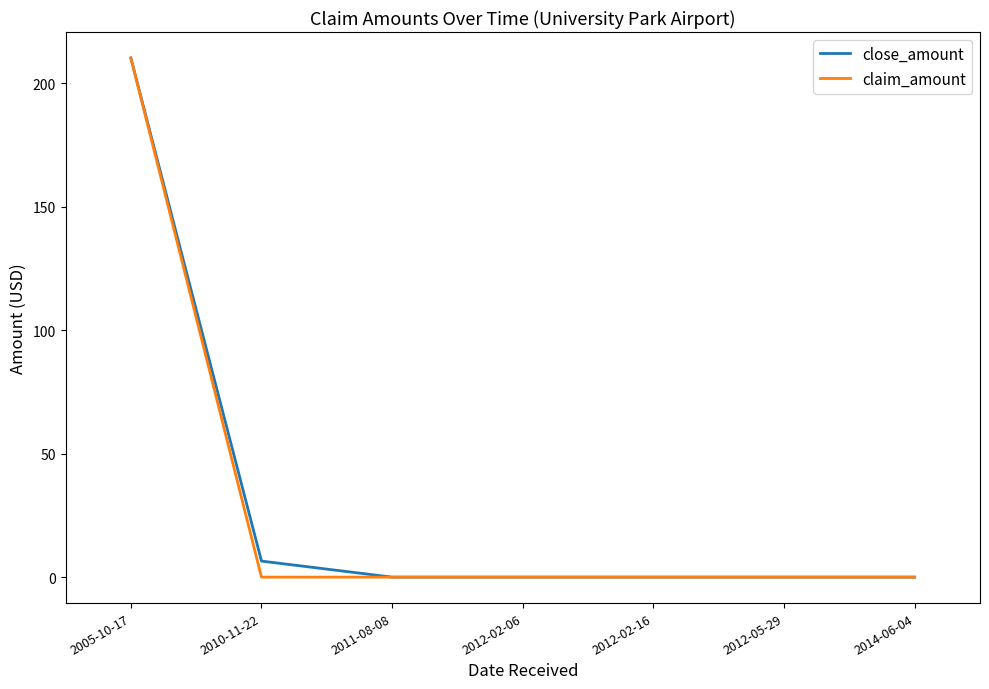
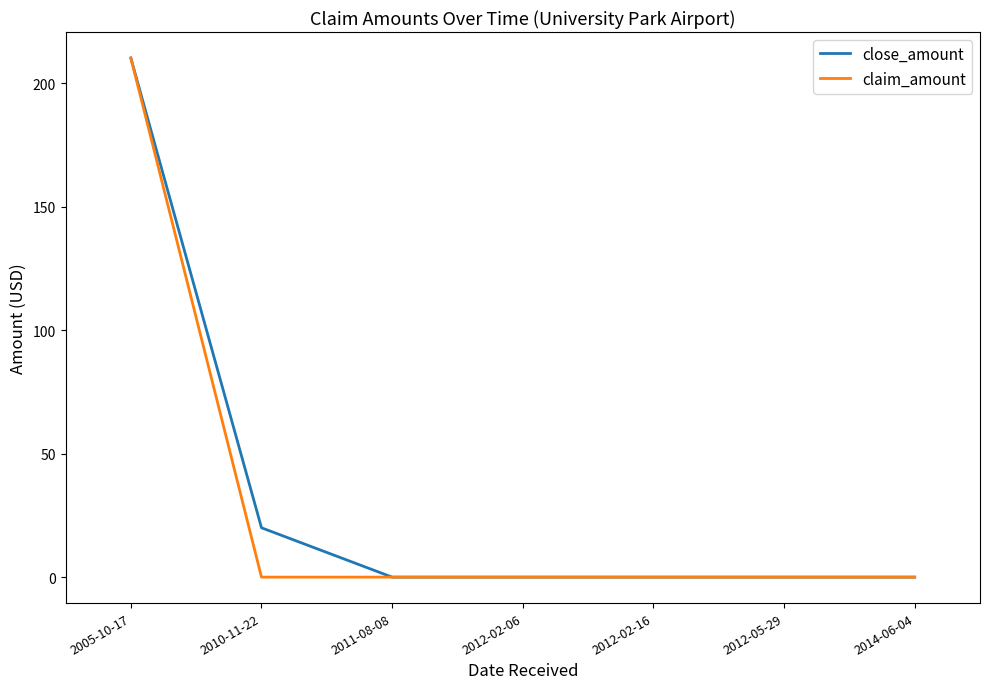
  {
    "close_amount": {
-     "2010-11-22": 7
+     "2010-11-22": 20
    },
    "claim_amount": {
      "2010-11-22": 0
    }
  }
